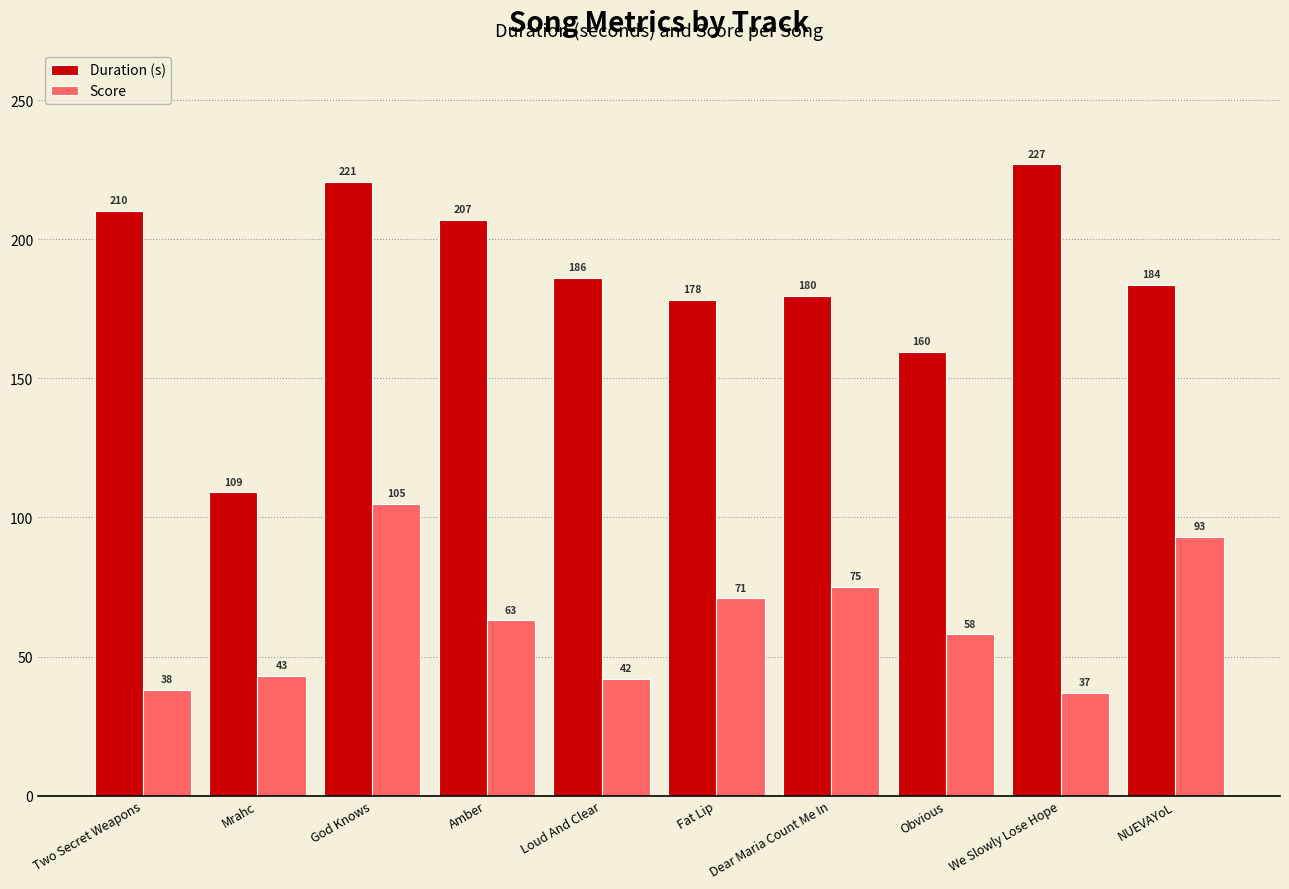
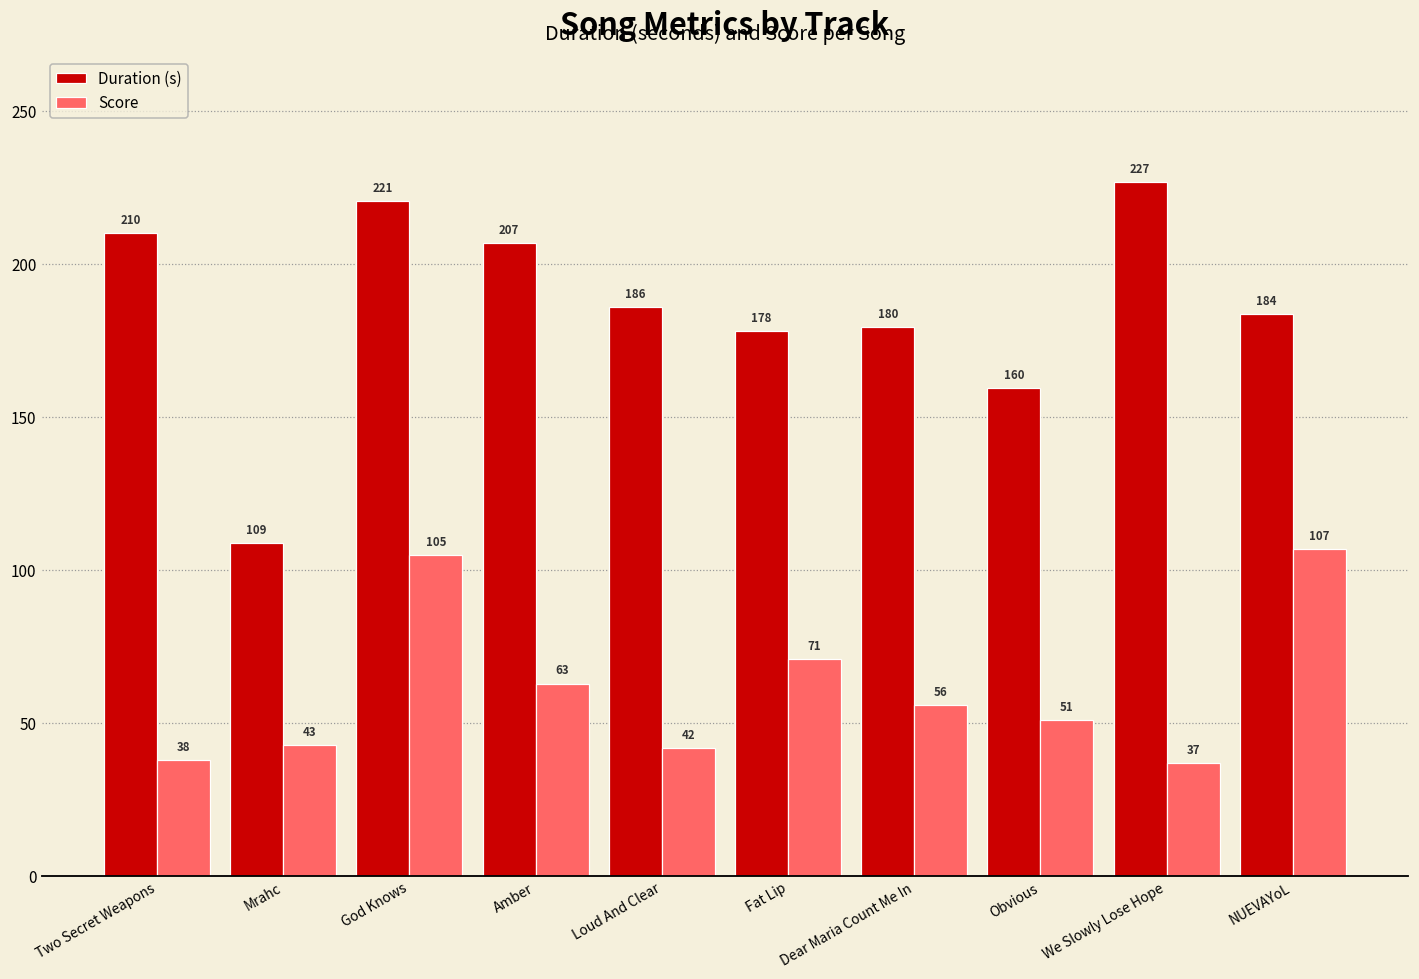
  {
    "Duration (s)": {
      "Two Secret Weapons": 210,
      "Mrahc": 109,
      "God Knows": 221,
      "Amber": 207,
      "Loud And Clear": 186,
      "Fat Lip": 178,
      "Dear Maria Count Me In": 180,
      "Obvious": 160,
      "We Slowly Lose Hope": 227,
      "NUEVAYoL": 184
    },
    "Score": {
      "Two Secret Weapons": 38,
      "Mrahc": 43,
      "God Knows": 105,
      "Amber": 63,
      "Loud And Clear": 42,
      "Fat Lip": 71,
-     "Dear Maria Count Me In": 75,
-     "Obvious": 58,
+     "Dear Maria Count Me In": 56,
+     "Obvious": 51,
      "We Slowly Lose Hope": 37,
-     "NUEVAYoL": 93
+     "NUEVAYoL": 107
    }
  }
